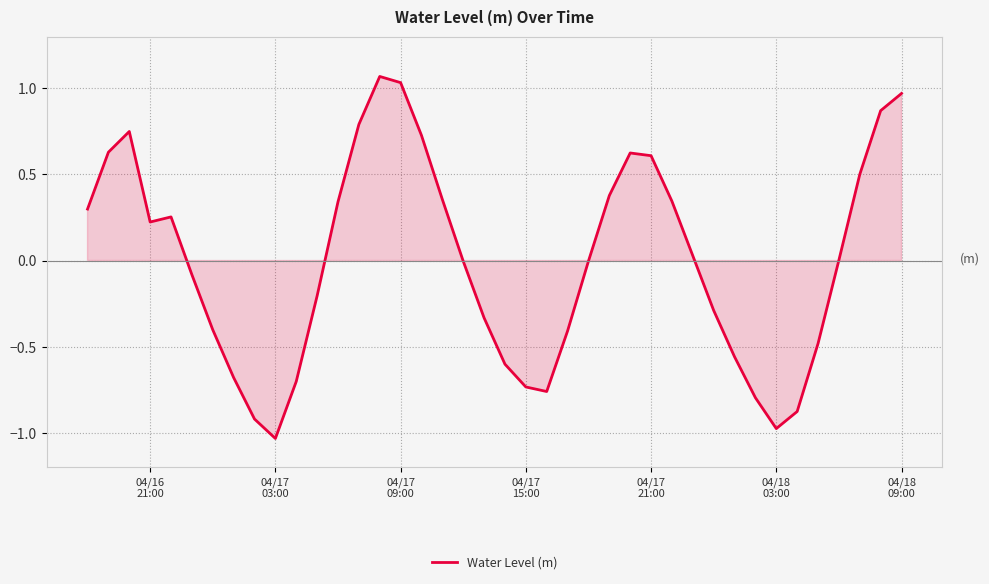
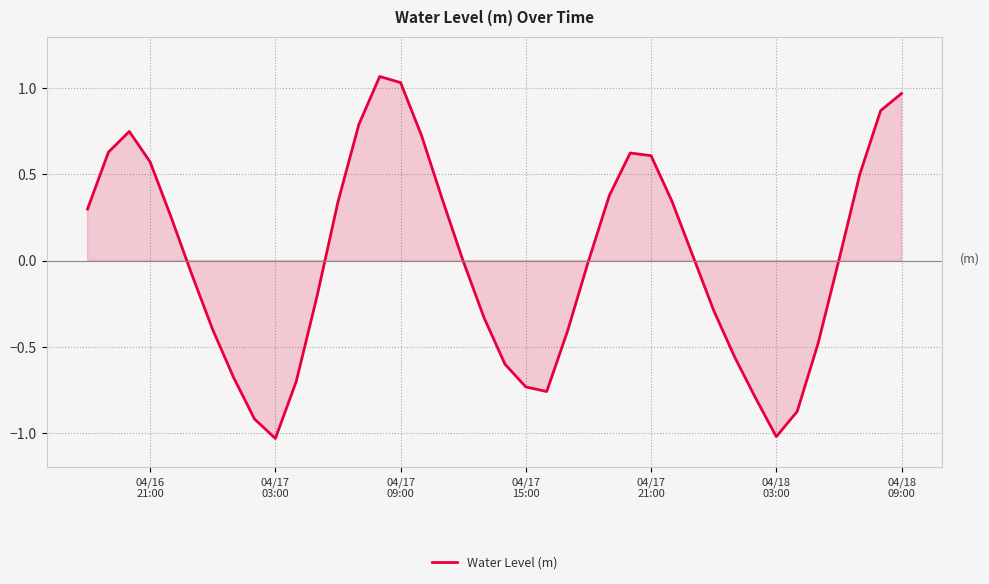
  {
-   "04/16 21:00": 0.22,
+   "04/16 21:00": 0.57,
    "04/17 03:00": -1.03,
    "04/17 09:00": 1.03,
    "04/17 15:00": -0.73,
    "04/17 21:00": 0.61,
-   "04/18 03:00": -0.98,
+   "04/18 03:00": -1.02,
    "04/18 09:00": 0.97
  }
